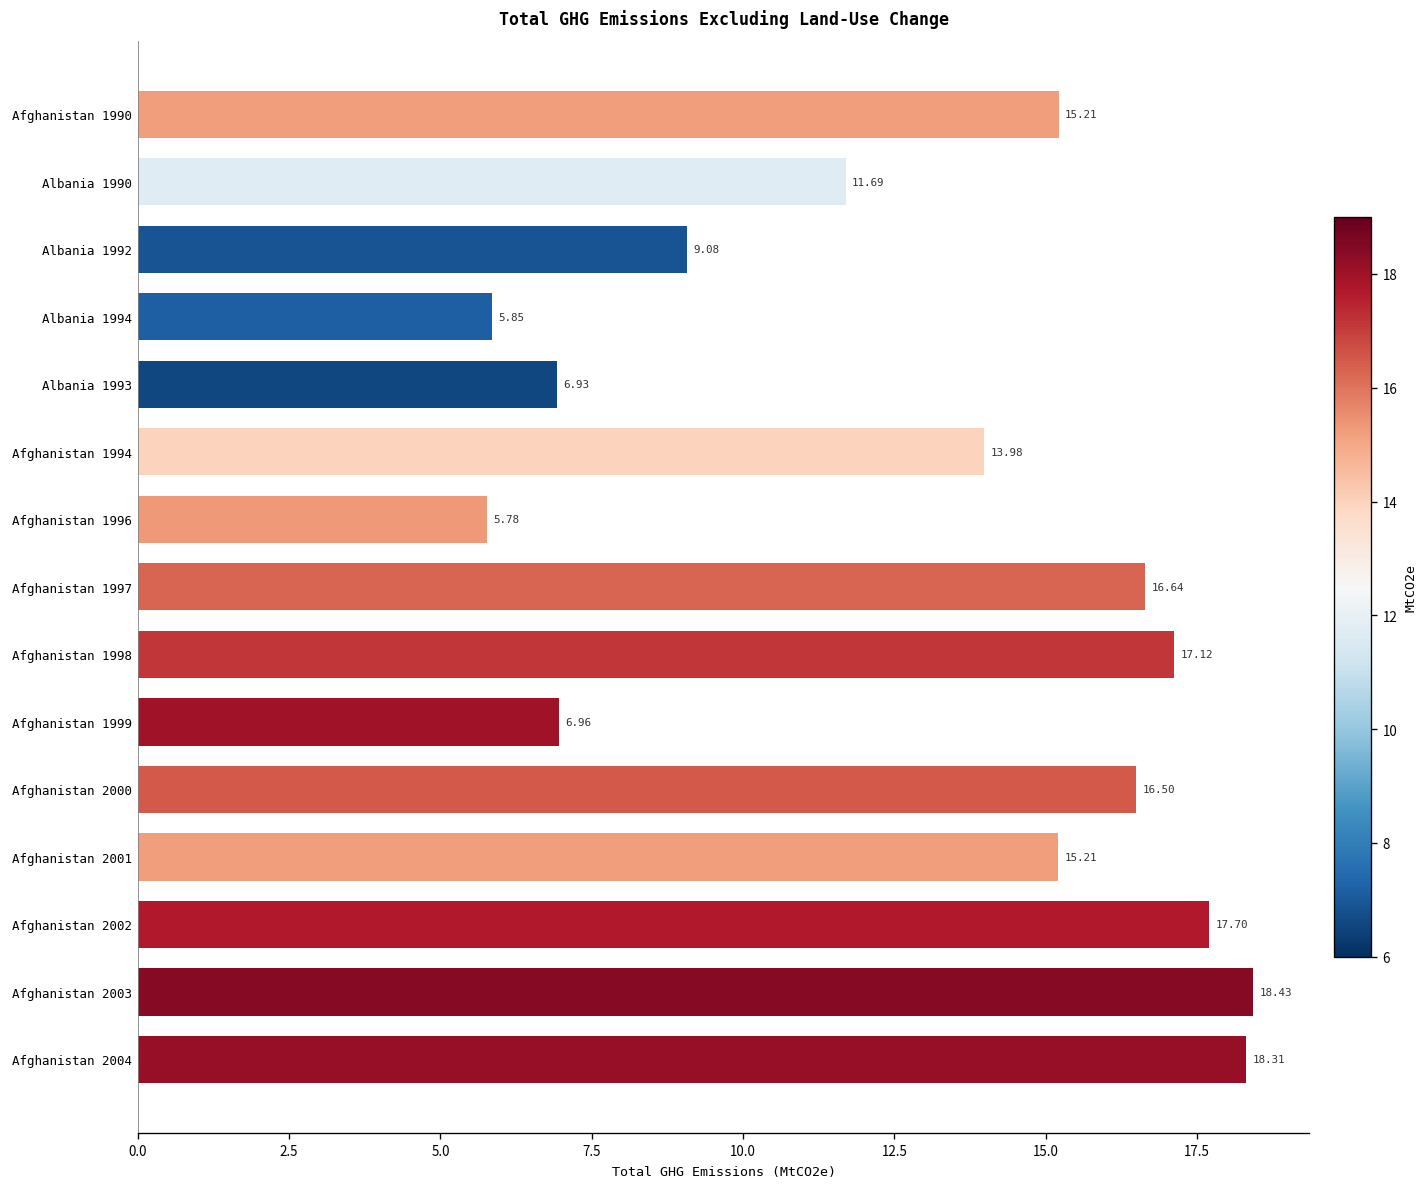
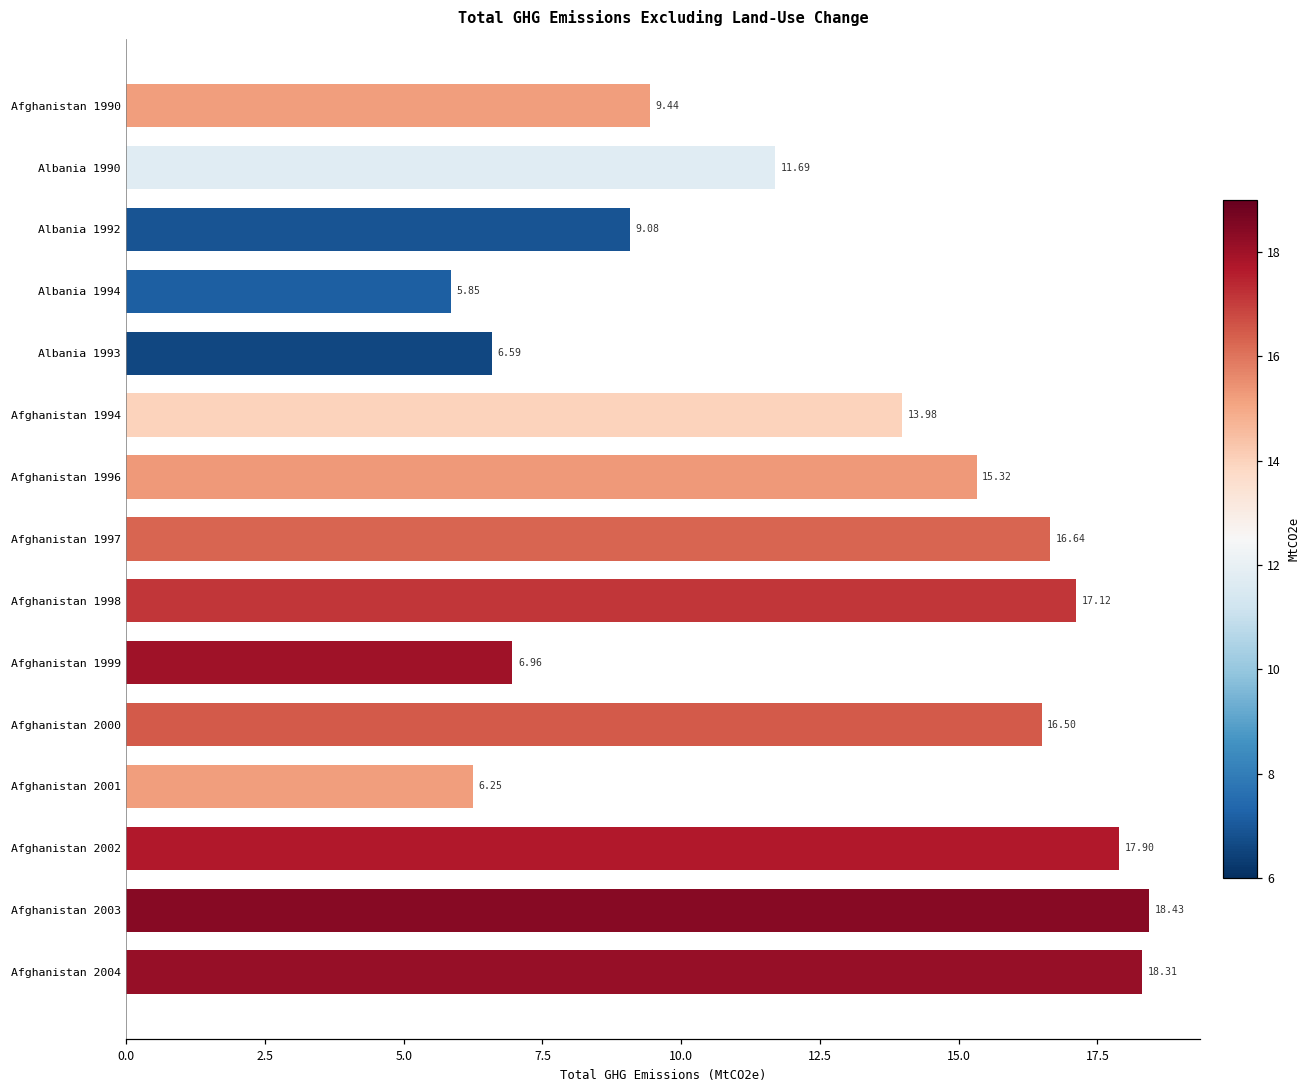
  {
-   "Afghanistan 1990": 15.21,
+   "Afghanistan 1990": 9.44,
    "Albania 1990": 11.69,
    "Albania 1992": 9.08,
    "Albania 1994": 5.85,
-   "Albania 1993": 6.93,
+   "Albania 1993": 6.59,
    "Afghanistan 1994": 13.98,
-   "Afghanistan 1996": 5.78,
+   "Afghanistan 1996": 15.32,
    "Afghanistan 1997": 16.64,
    "Afghanistan 1998": 17.12,
    "Afghanistan 1999": 6.96,
    "Afghanistan 2000": 16.50,
-   "Afghanistan 2001": 15.21,
-   "Afghanistan 2002": 17.70,
+   "Afghanistan 2001": 6.25,
+   "Afghanistan 2002": 17.90,
    "Afghanistan 2003": 18.43,
    "Afghanistan 2004": 18.31
  }
